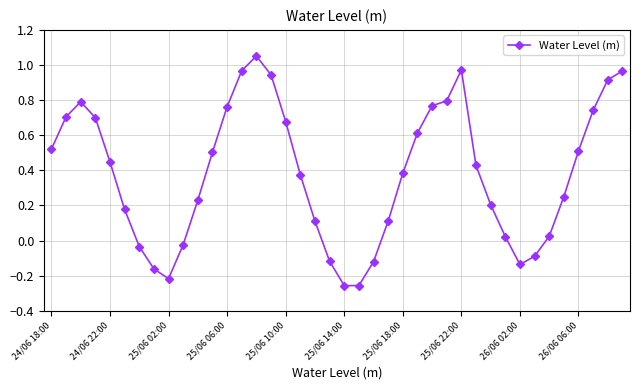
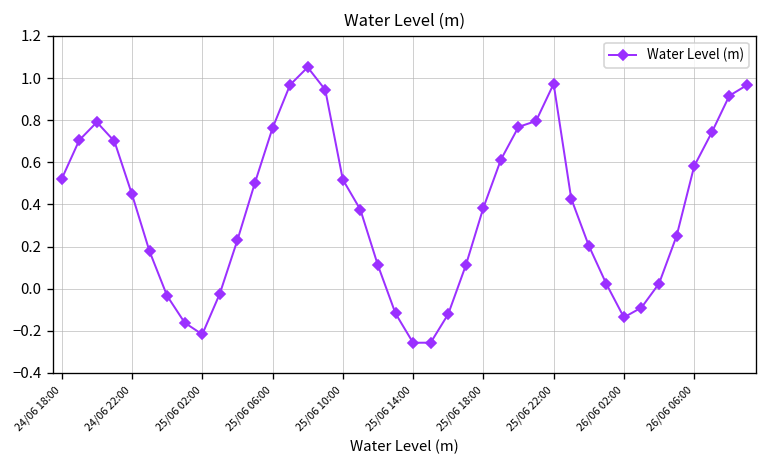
  {
    "24/06 18:00": 0.52,
    "24/06 22:00": 0.45,
    "25/06 02:00": -0.22,
    "25/06 06:00": 0.76,
-   "25/06 10:00": 0.68,
+   "25/06 10:00": 0.52,
    "25/06 14:00": -0.26,
    "25/06 18:00": 0.38,
    "25/06 22:00": 0.97,
    "26/06 02:00": -0.14,
-   "26/06 06:00": 0.51
+   "26/06 06:00": 0.58
  }
